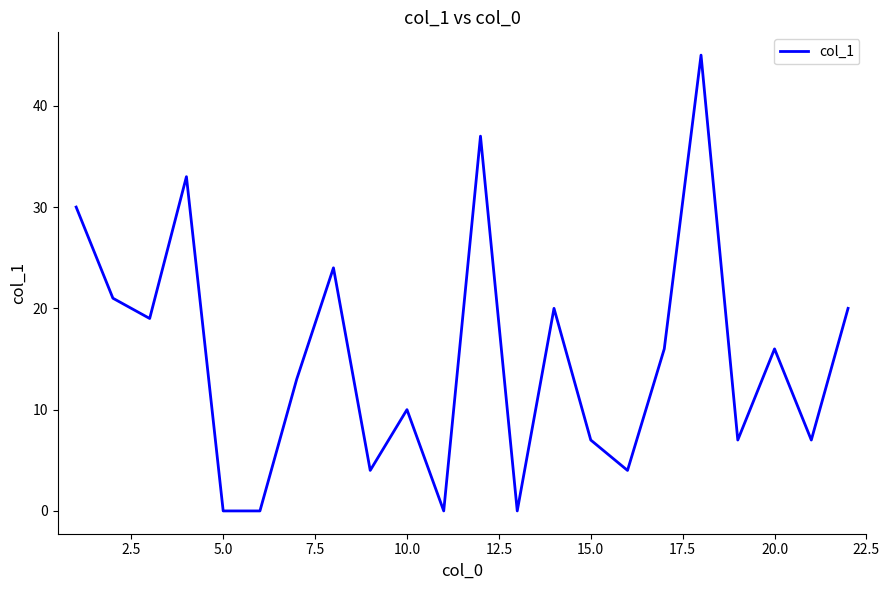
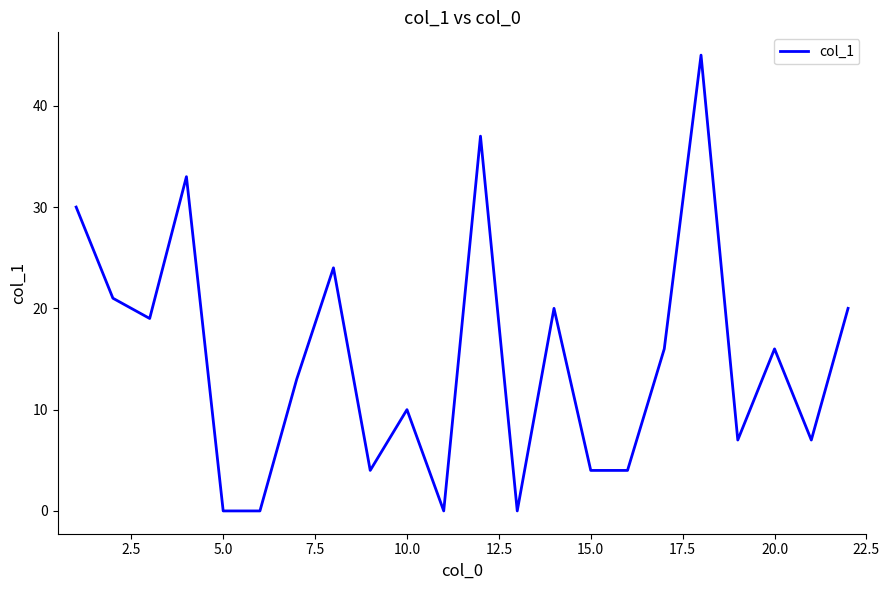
  {
    "5.0": 0,
    "10.0": 10,
-   "15.0": 7,
+   "15.0": 4,
    "20.0": 16
  }
